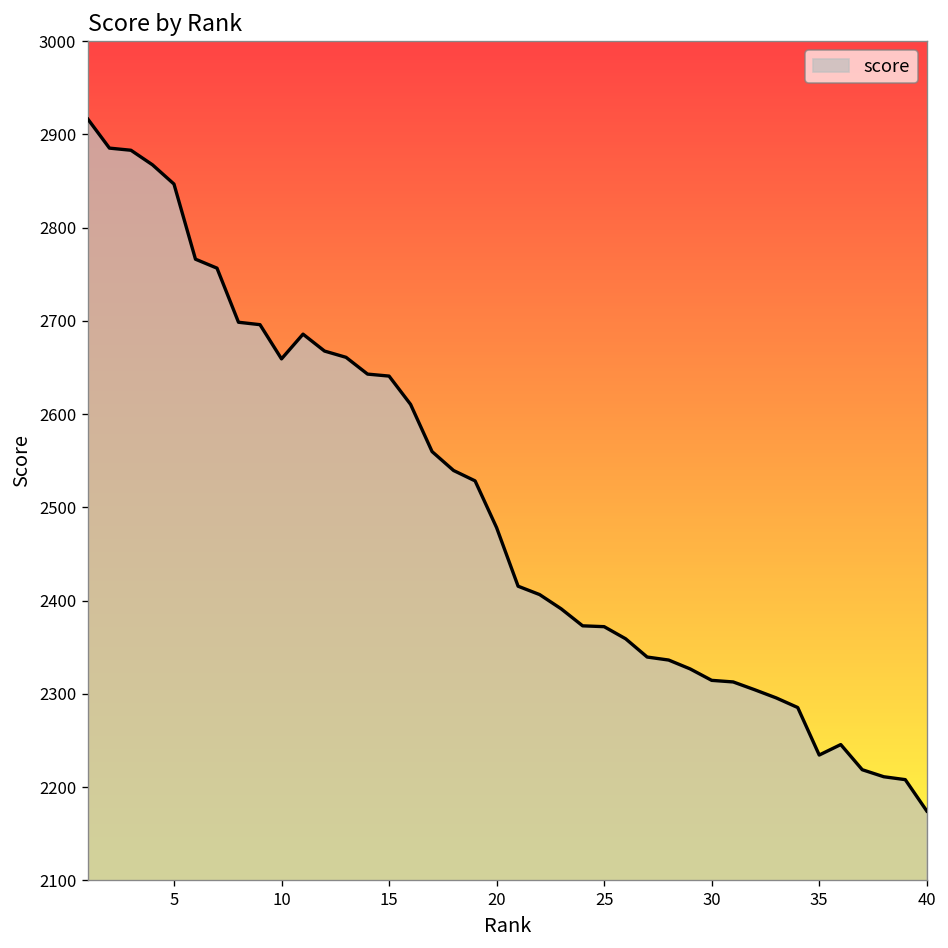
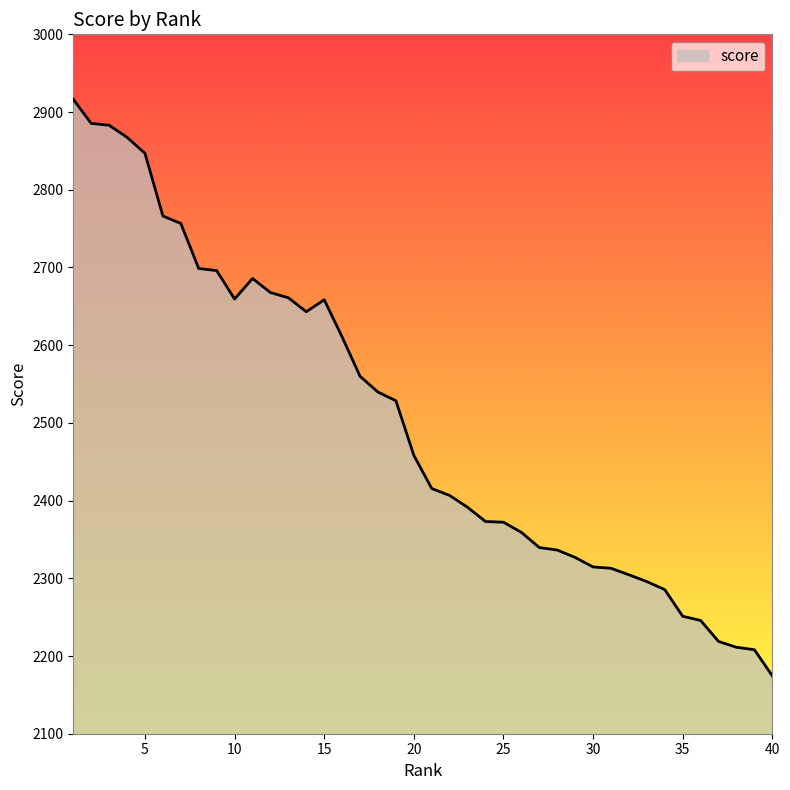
  {
    "5": 2850,
    "10": 2660,
-   "15": 2640,
-   "20": 2480,
+   "15": 2660,
+   "20": 2460,
    "25": 2370,
    "30": 2310,
-   "35": 2230,
+   "35": 2250,
    "40": 2170
  }
